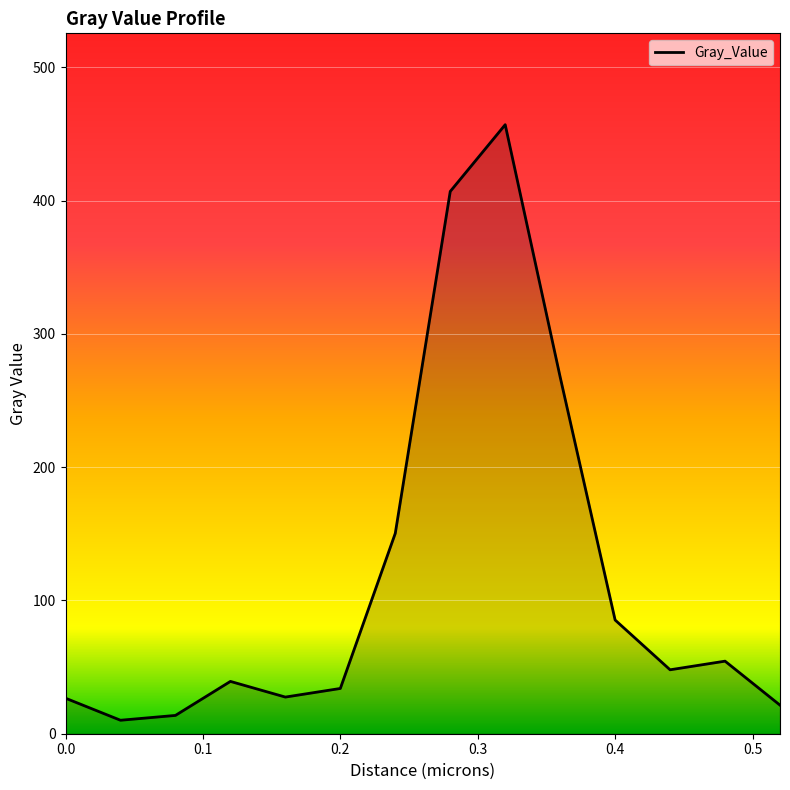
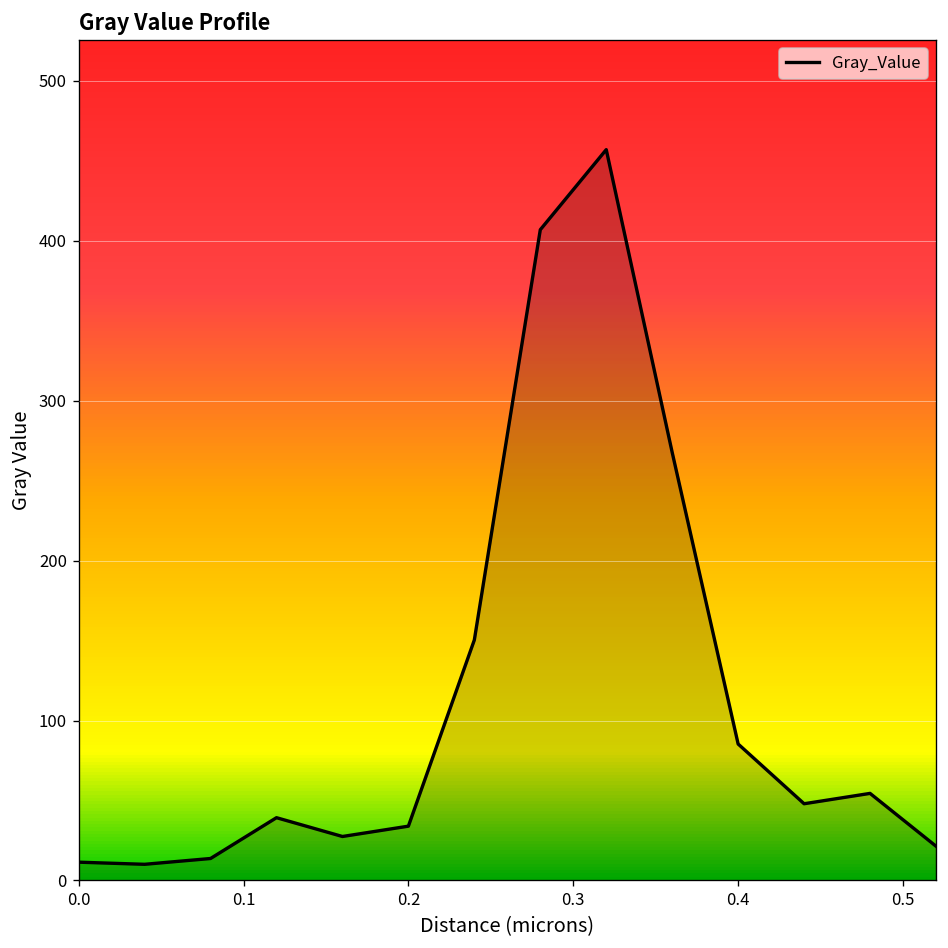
  {
-   "0.0": 27,
+   "0.0": 11,
    "0.2": 34,
    "0.4": 85
  }
